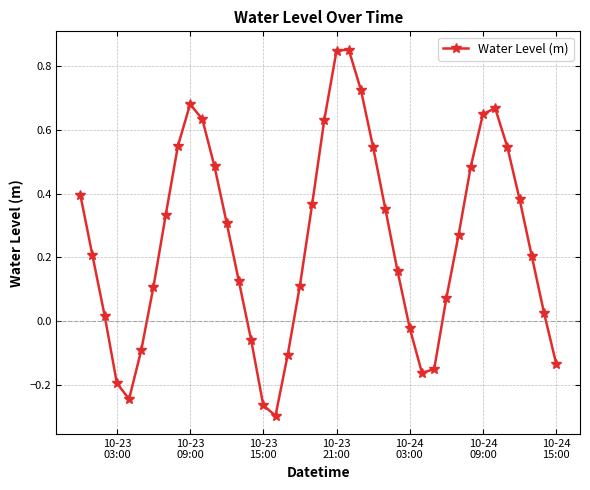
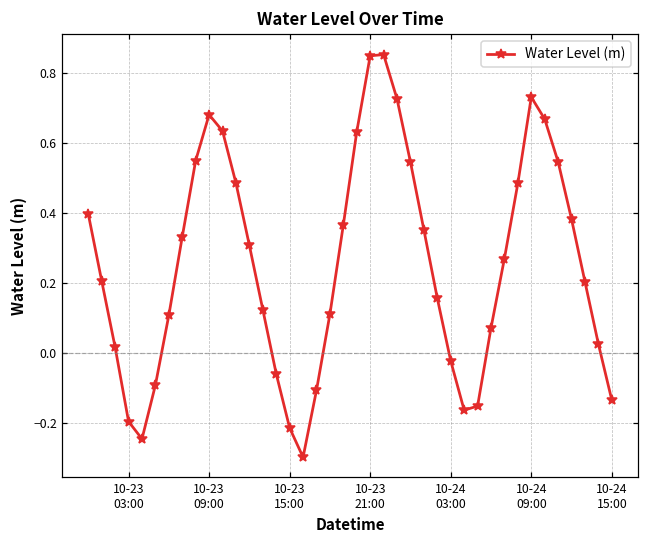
  {
    "10-23 03:00": -0.20,
    "10-23 09:00": 0.68,
-   "10-23 15:00": -0.26,
+   "10-23 15:00": -0.21,
    "10-23 21:00": 0.85,
    "10-24 03:00": -0.02,
-   "10-24 09:00": 0.65,
+   "10-24 09:00": 0.73,
    "10-24 15:00": -0.13
  }
